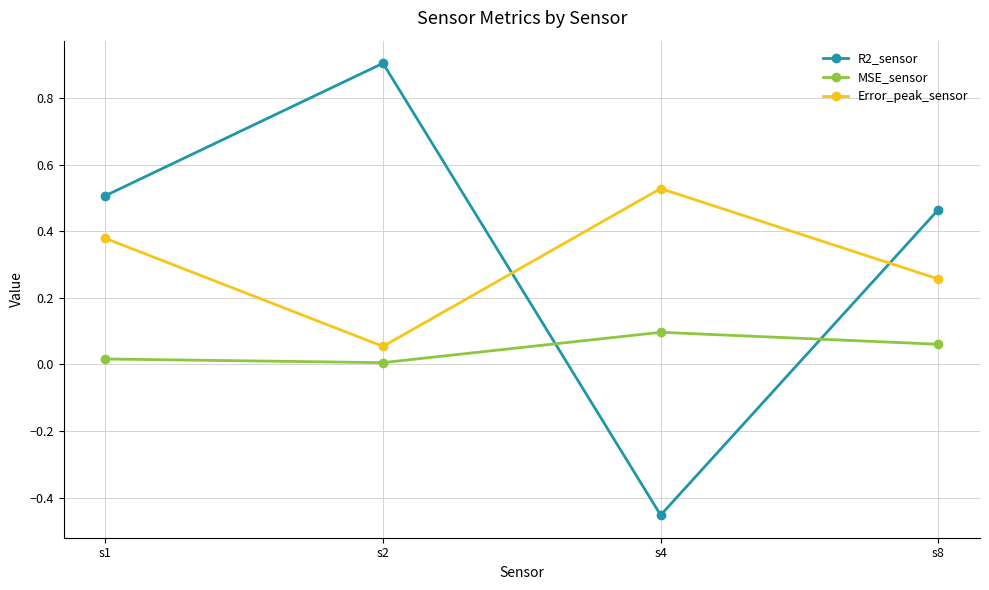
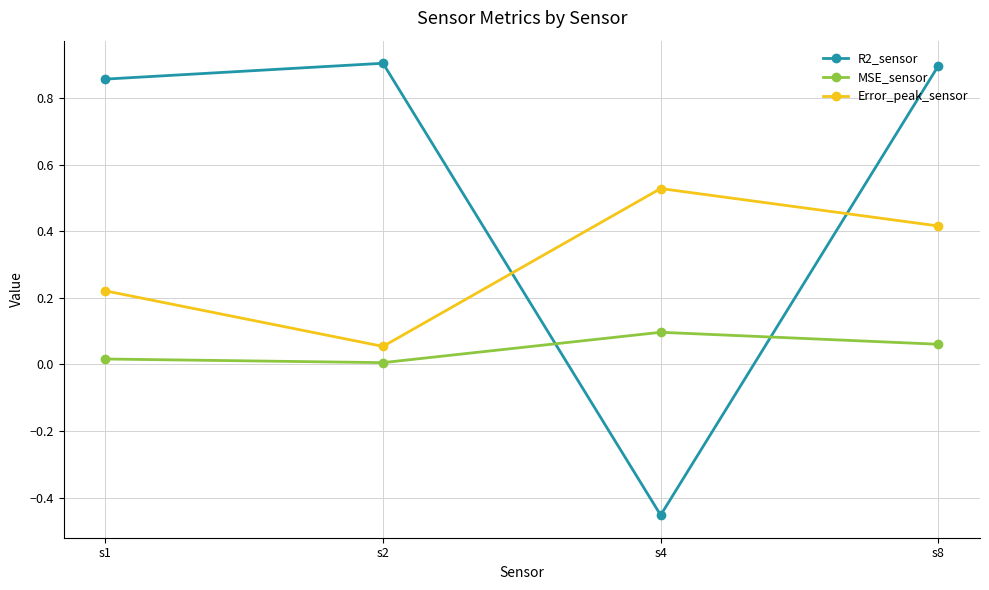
  {
    "R2_sensor": {
-     "s1": 0.51,
+     "s1": 0.86,
      "s2": 0.90,
      "s4": -0.45,
-     "s8": 0.47
+     "s8": 0.90
    },
    "MSE_sensor": {
      "s1": 0.02,
      "s2": 0.01,
      "s4": 0.10,
      "s8": 0.06
    },
    "Error_peak_sensor": {
-     "s1": 0.38,
+     "s1": 0.22,
      "s2": 0.05,
      "s4": 0.53,
-     "s8": 0.26
+     "s8": 0.42
    }
  }
